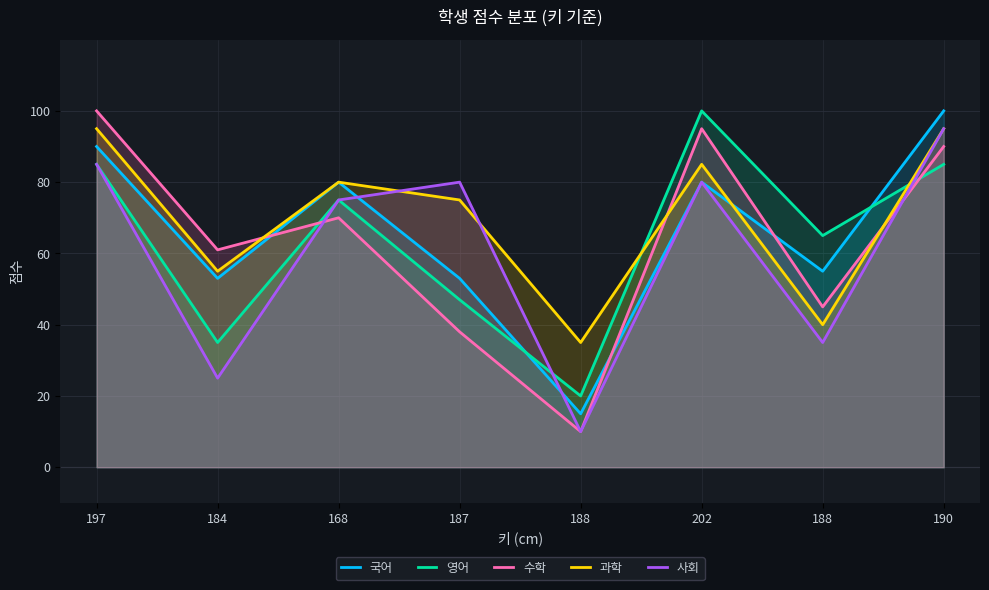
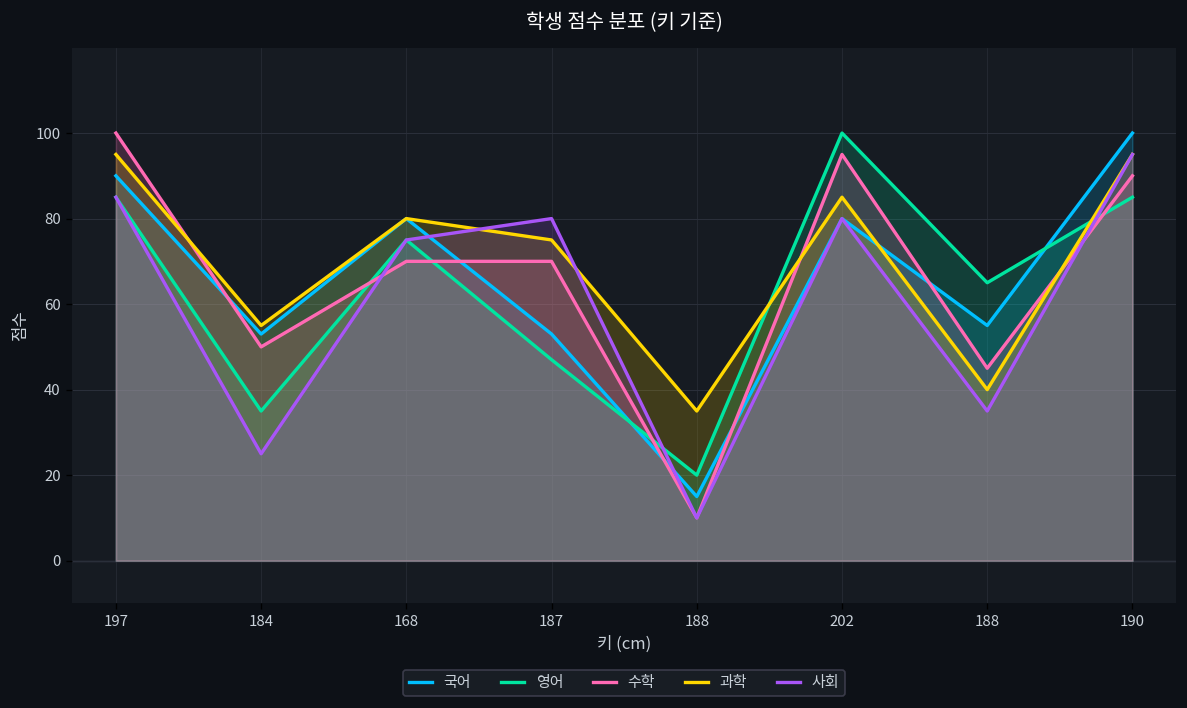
  {
    "국어": {
      "197": 90,
      "184": 53,
      "187": 53,
      "190": 100
    },
    "영어": {
      "184": 35,
      "187": 47,
      "202": 100,
      "190": 85
    },
    "수학": {
      "197": 100,
-     "184": 61,
+     "184": 50,
      "168": 70,
-     "187": 38,
+     "187": 70,
      "202": 95,
      "190": 90
    },
    "과학": {
      "197": 95,
      "184": 55,
      "187": 75,
      "202": 85
    },
    "사회": {
      "184": 25,
      "187": 80
    }
  }
